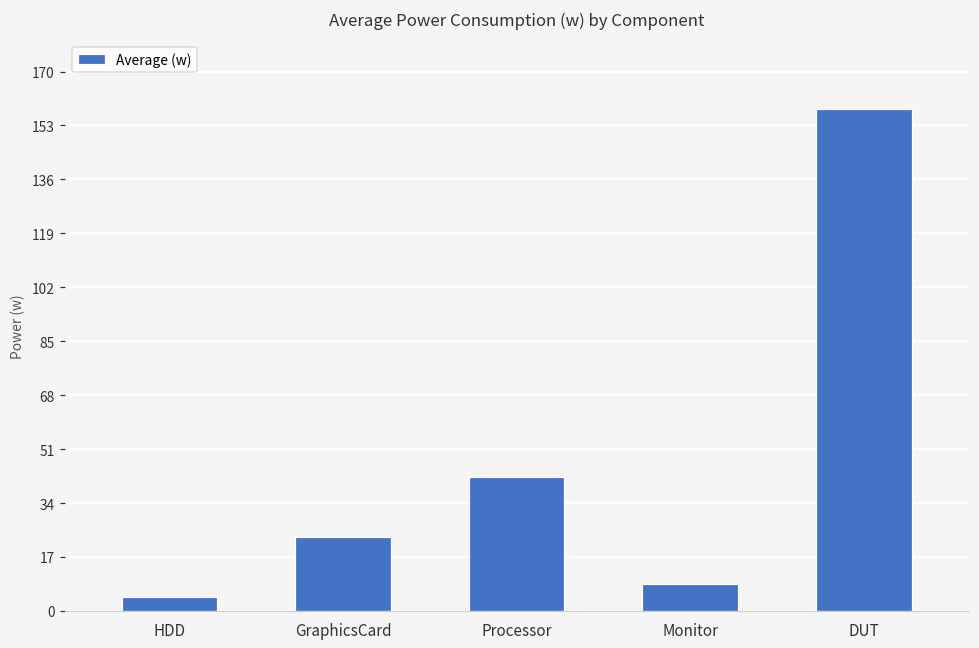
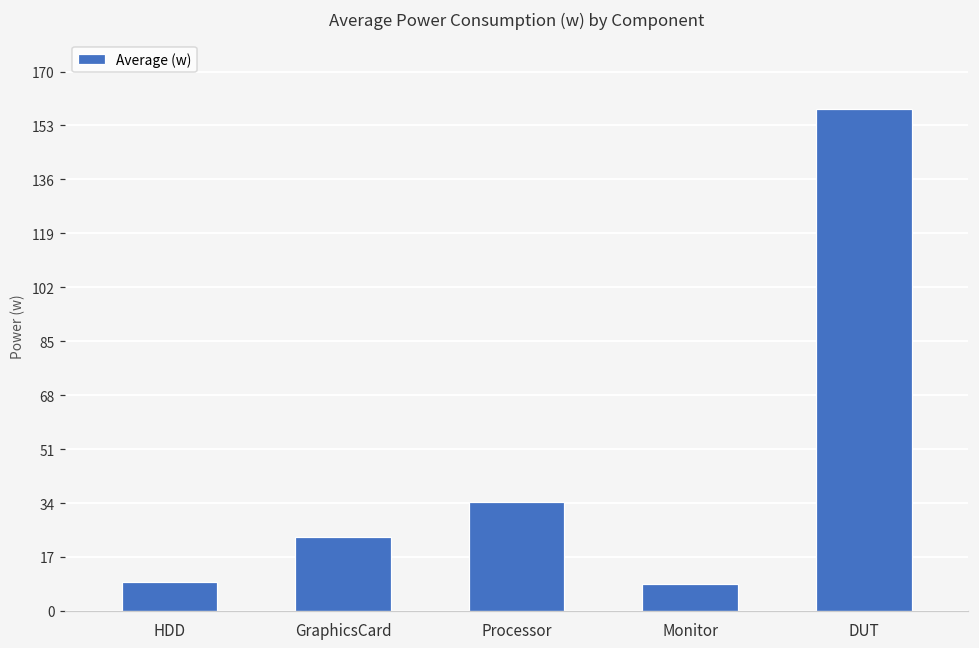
  {
-   "HDD": 4,
+   "HDD": 9,
    "GraphicsCard": 23,
-   "Processor": 42,
+   "Processor": 34,
    "Monitor": 8,
    "DUT": 158
  }
